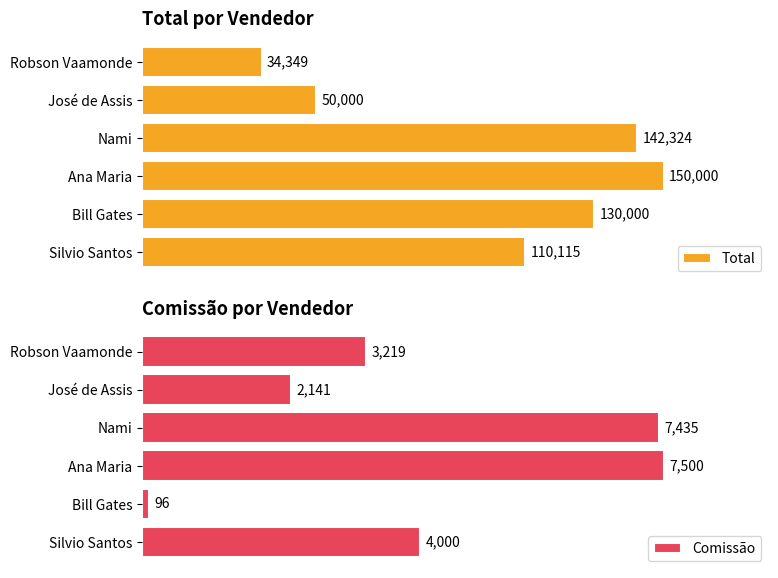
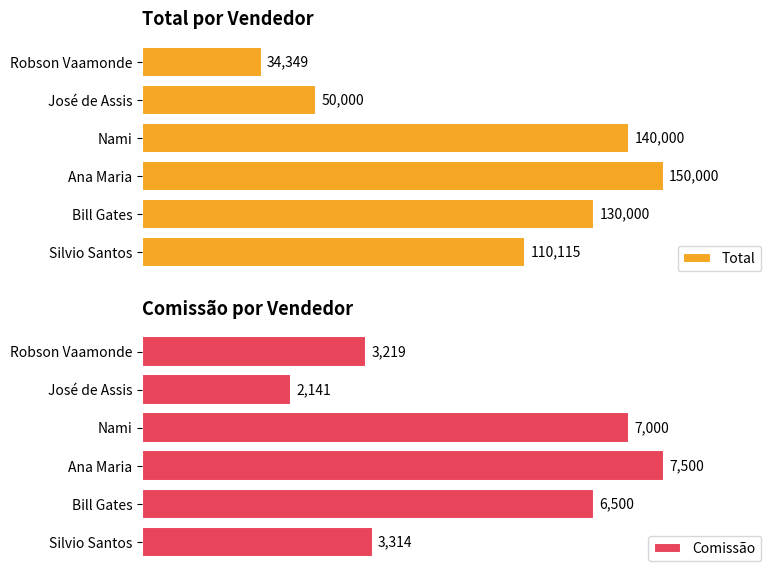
  {
    "Total por Vendedor": {
      "Robson Vaamonde": "34,349",
      "José de Assis": "50,000",
-     "Nami": "142,324",
+     "Nami": "140,000",
      "Ana Maria": "150,000",
      "Bill Gates": "130,000",
      "Silvio Santos": "110,115"
    },
    "Comissão por Vendedor": {
      "Robson Vaamonde": "3,219",
      "José de Assis": "2,141",
-     "Nami": "7,435",
+     "Nami": "7,000",
      "Ana Maria": "7,500",
-     "Bill Gates": "96",
-     "Silvio Santos": "4,000"
+     "Bill Gates": "6,500",
+     "Silvio Santos": "3,314"
    }
  }
